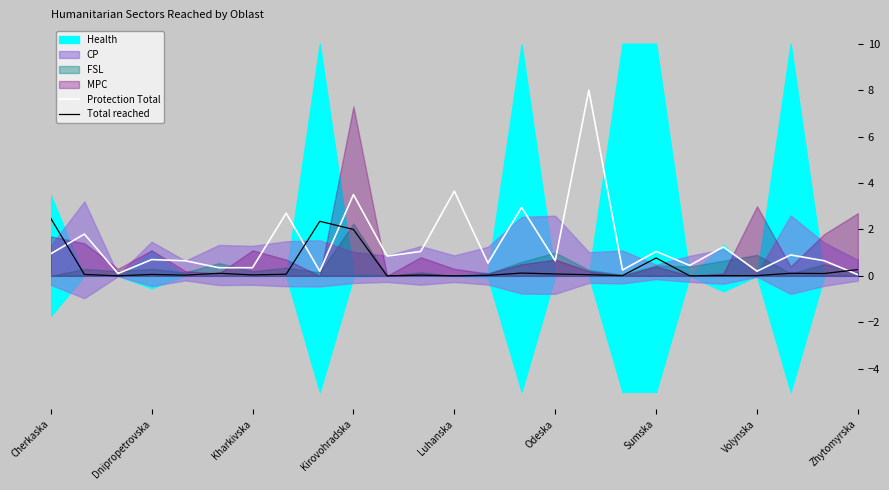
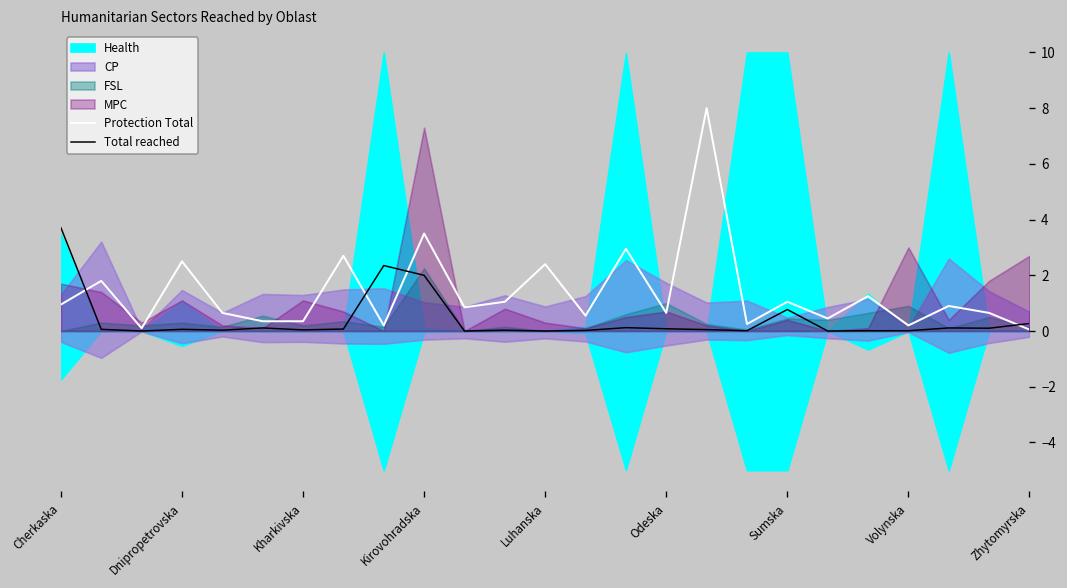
  {
    "Protection Total": {
      "Cherkaska": 1.0,
-     "Dnipropetrovska": 0.7,
+     "Dnipropetrovska": 2.5,
      "Kharkivska": 0.4,
      "Kirovohradska": 3.5,
-     "Luhanska": 3.7,
+     "Luhanska": 2.4,
      "Sumska": 1.1
    },
    "Total reached": {
-     "Cherkaska": 2.5,
+     "Cherkaska": 3.7,
      "Dnipropetrovska": 0.1,
      "Kirovohradska": 2.0,
      "Sumska": 0.8,
      "Zhytomyrska": 0.3
    },
    "CP": {
-     "Odeska": 2.6
+     "Odeska": 1.7
    },
    "FSL": {
      "Cherkaska": 0.0,
      "Dnipropetrovska": 0.3,
      "Kharkivska": 0.2,
      "Kirovohradska": 2.3,
      "Odeska": 1.0,
      "Volynska": 0.9
    },
    "MPC": {
      "Cherkaska": 1.7,
      "Kharkivska": 1.1,
      "Kirovohradska": 7.3,
      "Luhanska": 0.3,
      "Volynska": 3.0,
      "Zhytomyrska": 2.7
    }
  }
